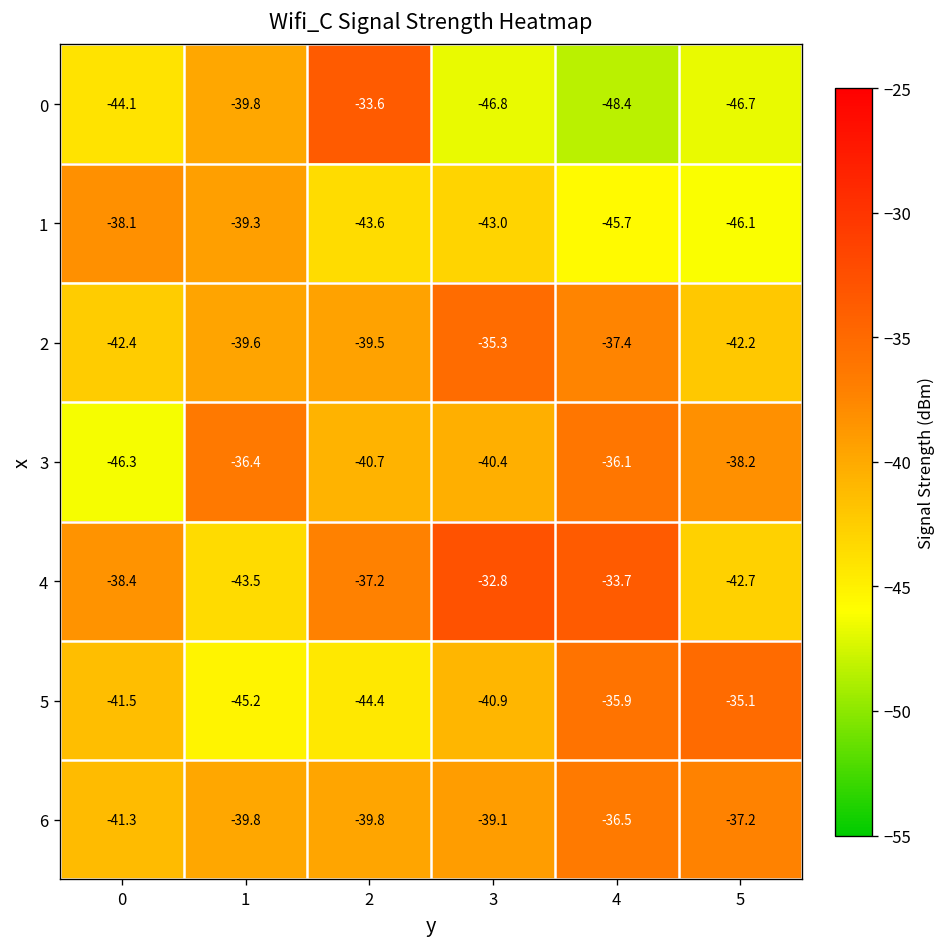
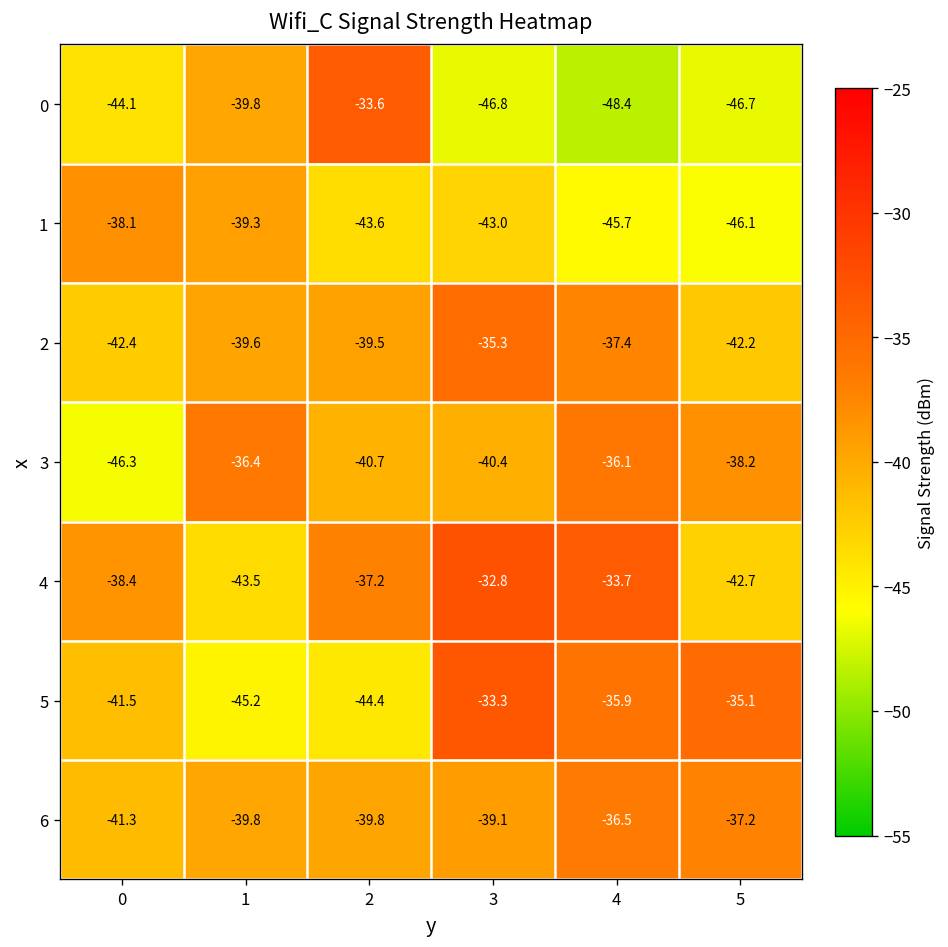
  {
    "0": {
      "0": -44.1,
      "1": -39.8,
      "2": -33.6,
      "3": -46.8,
      "4": -48.4,
      "5": -46.7
    },
    "1": {
      "0": -38.1,
      "1": -39.3,
      "2": -43.6,
      "3": -43.0,
      "4": -45.7,
      "5": -46.1
    },
    "2": {
      "0": -42.4,
      "1": -39.6,
      "2": -39.5,
      "3": -35.3,
      "4": -37.4,
      "5": -42.2
    },
    "3": {
      "0": -46.3,
      "1": -36.4,
      "2": -40.7,
      "3": -40.4,
      "4": -36.1,
      "5": -38.2
    },
    "4": {
      "0": -38.4,
      "1": -43.5,
      "2": -37.2,
      "3": -32.8,
      "4": -33.7,
      "5": -42.7
    },
    "5": {
      "0": -41.5,
      "1": -45.2,
      "2": -44.4,
-     "3": -40.9,
+     "3": -33.3,
      "4": -35.9,
      "5": -35.1
    },
    "6": {
      "0": -41.3,
      "1": -39.8,
      "2": -39.8,
      "3": -39.1,
      "4": -36.5,
      "5": -37.2
    }
  }
